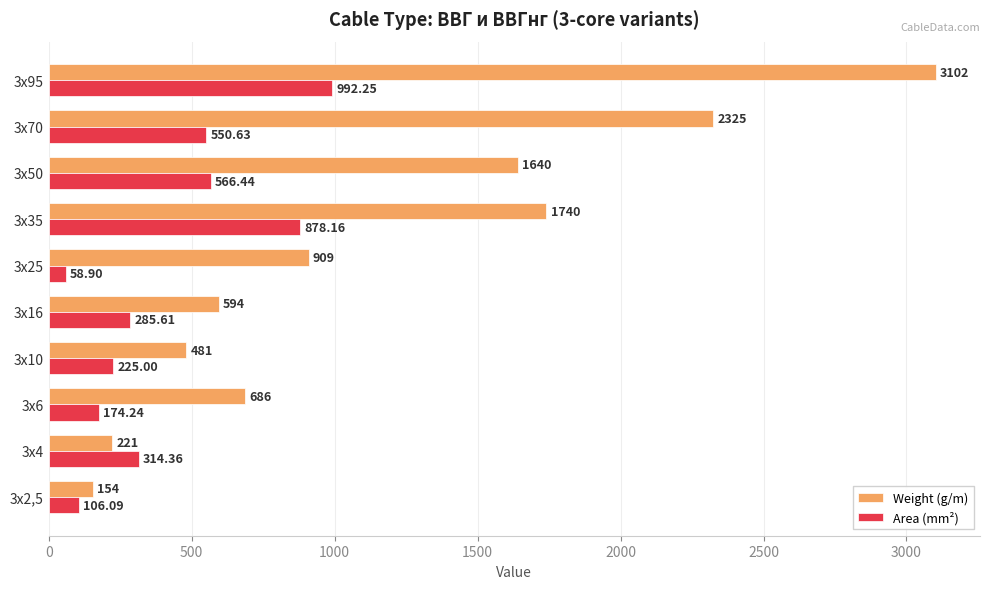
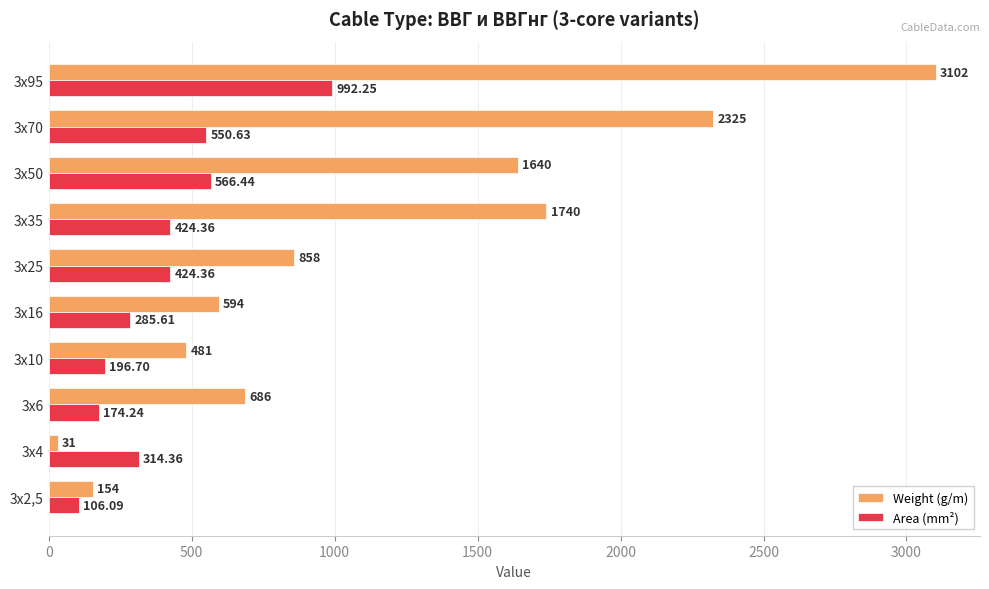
  {
    "Weight (g/m)": {
      "3х95": 3102,
      "3х70": 2325,
      "3х50": 1640,
      "3х35": 1740,
-     "3х25": 909,
+     "3х25": 858,
      "3х16": 594,
      "3х10": 481,
      "3х6": 686,
-     "3х4": 221,
+     "3х4": 31,
      "3х2,5": 154
    },
    "Area (mm²)": {
      "3х95": 992.25,
      "3х70": 550.63,
      "3х50": 566.44,
-     "3х35": 878.16,
-     "3х25": 58.90,
+     "3х35": 424.36,
+     "3х25": 424.36,
      "3х16": 285.61,
-     "3х10": 225.00,
+     "3х10": 196.70,
      "3х6": 174.24,
      "3х4": 314.36,
      "3х2,5": 106.09
    }
  }
